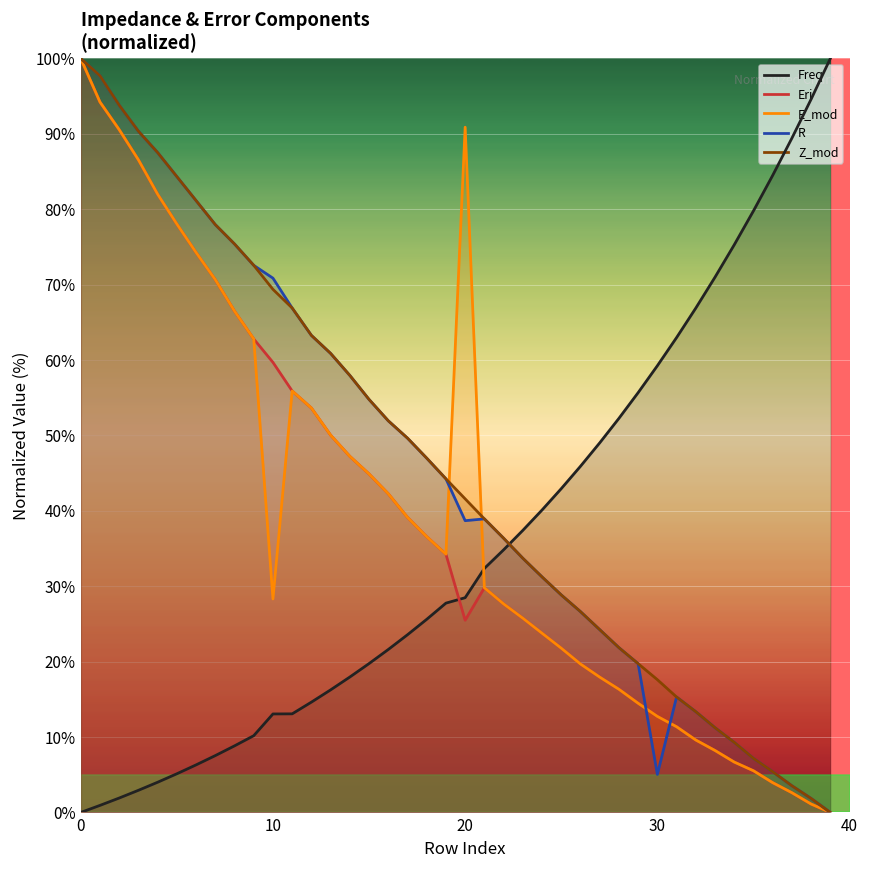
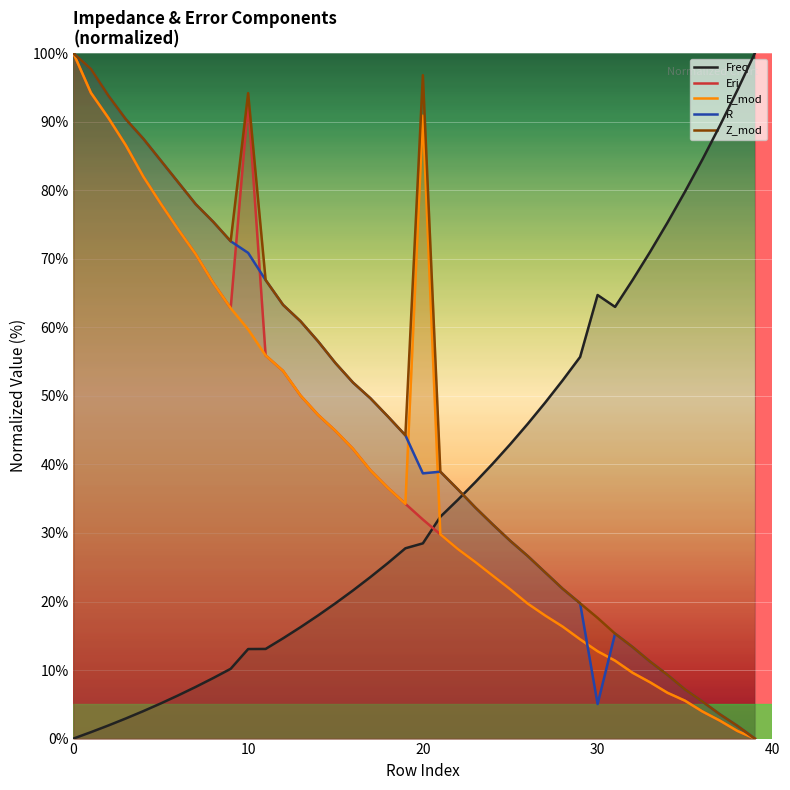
  {
    "Freq": {
      "10": "13%",
      "20": "28%",
-     "30": "59%"
+     "30": "65%"
    },
    "Eri": {
-     "10": "60%",
-     "20": "25%"
+     "10": "93%",
+     "20": "32%"
    },
    "E_mod": {
-     "10": "28%",
+     "10": "60%",
      "20": "91%"
    },
    "R": {
      "10": "71%",
      "20": "39%",
      "30": "5%"
    },
    "Z_mod": {
-     "10": "69%",
-     "20": "42%",
+     "10": "94%",
+     "20": "97%",
      "30": "18%"
    }
  }
